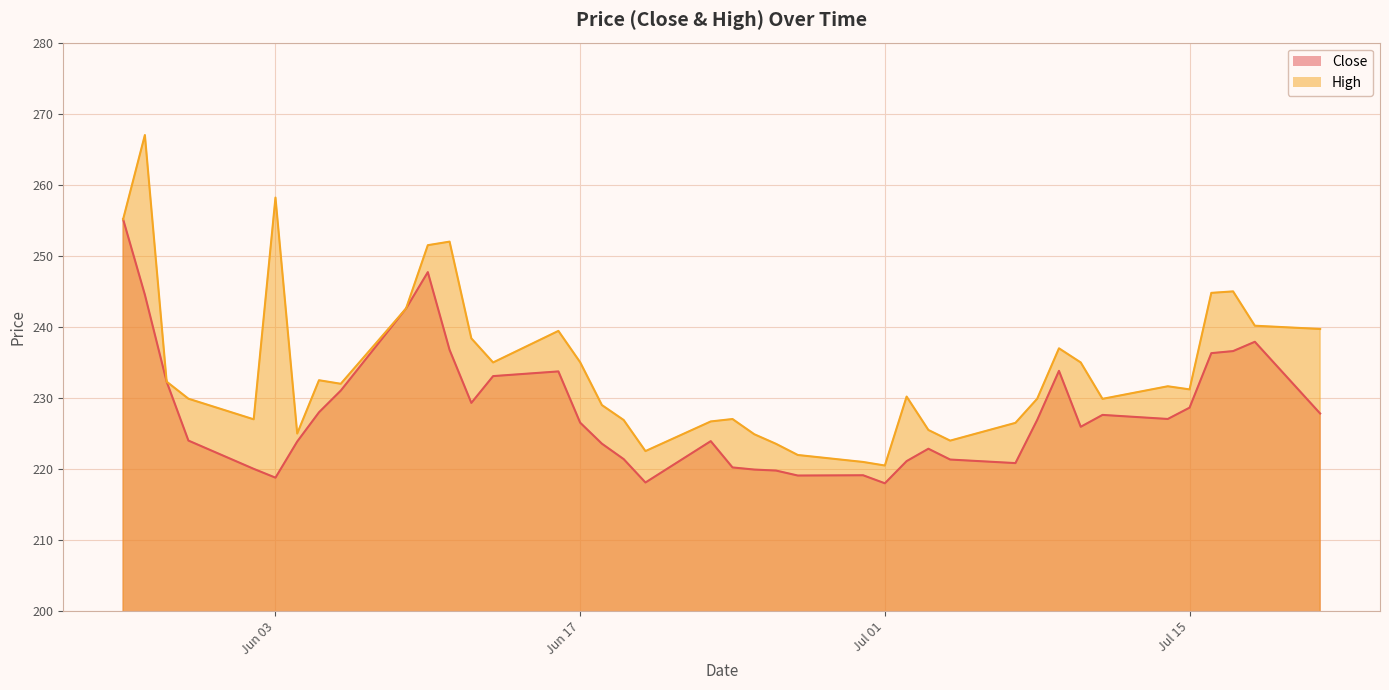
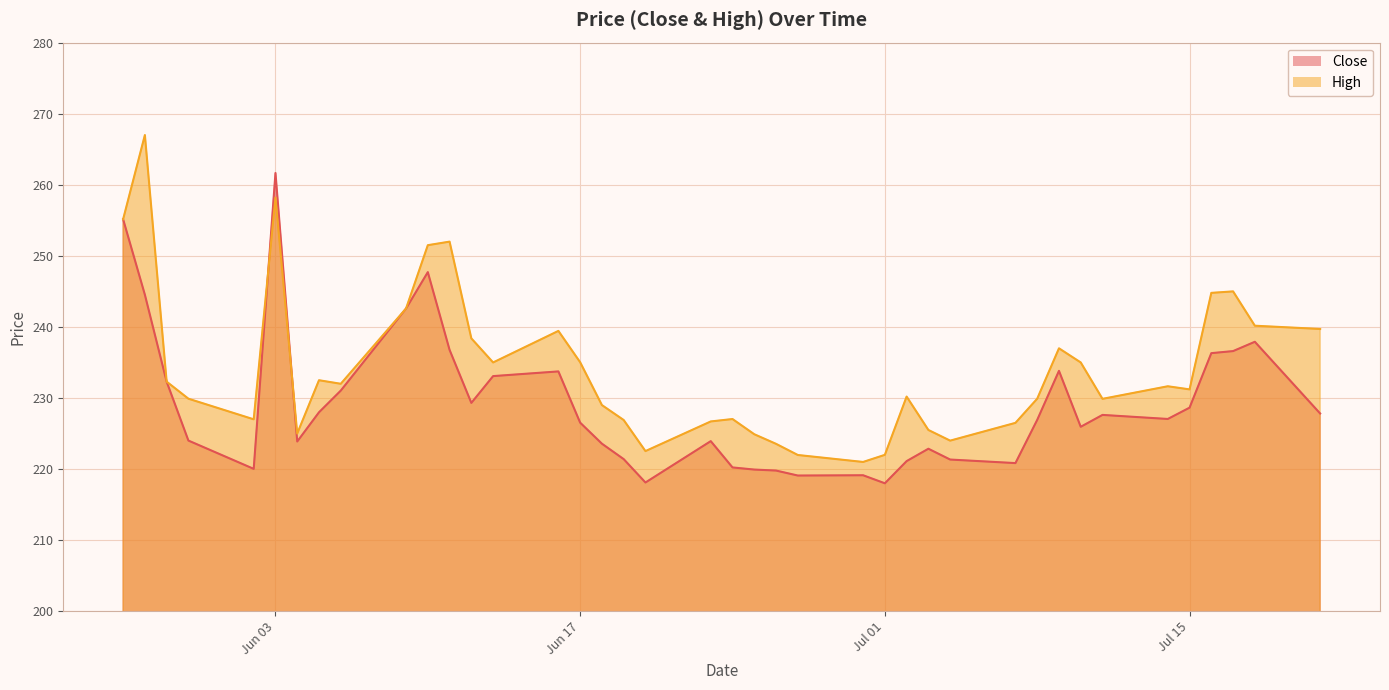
  {
    "Close": {
-     "Jun 03": 219,
+     "Jun 03": 262,
      "Jun 17": 227,
      "Jul 01": 218,
      "Jul 15": 229
    },
    "High": {
      "Jun 03": 258,
      "Jun 17": 235,
-     "Jul 01": 221,
+     "Jul 01": 222,
      "Jul 15": 231
    }
  }
